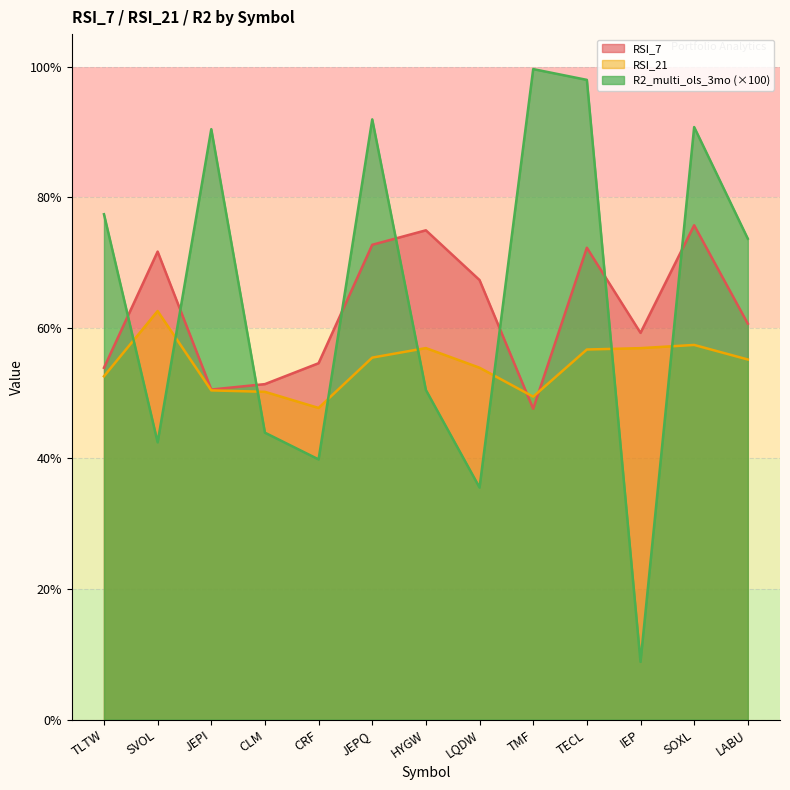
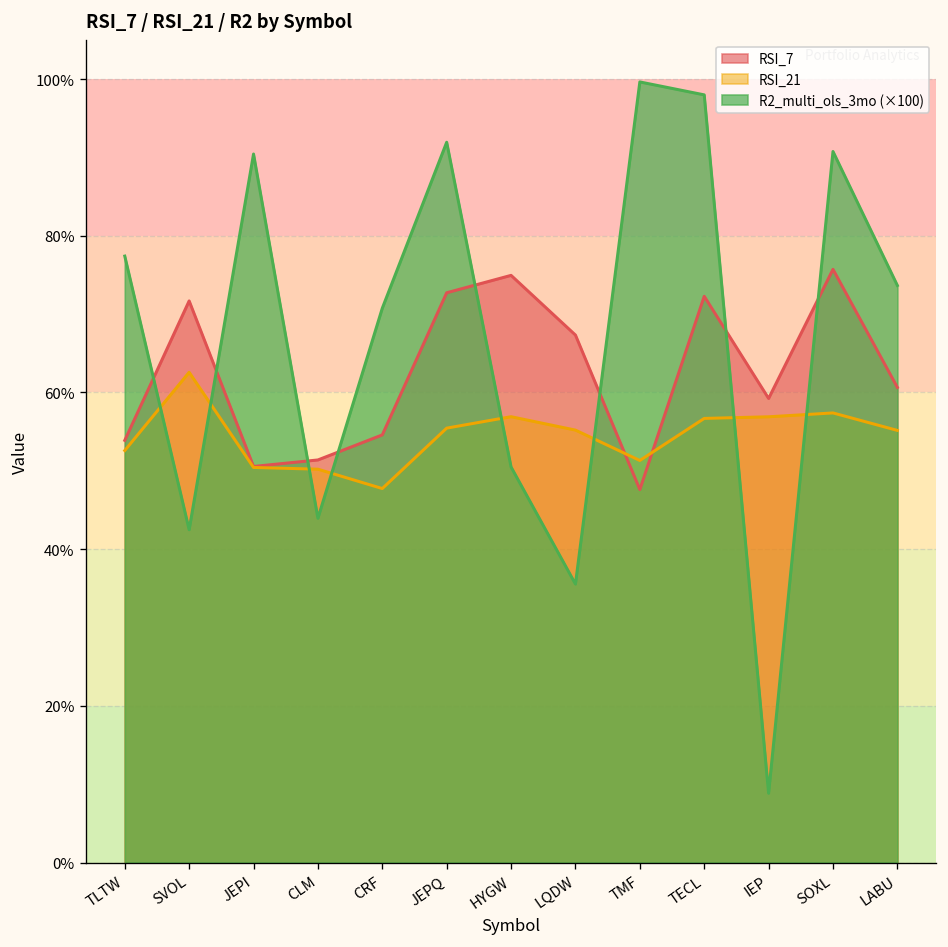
  {
    "RSI_7": {
      "TLTW": "54%",
      "SVOL": "72%",
      "CLM": "51%",
      "CRF": "55%",
      "JEPQ": "73%",
      "HYGW": "75%",
      "LQDW": "67%",
      "TMF": "48%",
      "TECL": "72%",
      "IEP": "59%",
      "SOXL": "76%",
      "LABU": "61%"
    },
    "RSI_21": {
      "TLTW": "53%",
      "SVOL": "63%",
      "CLM": "50%",
      "CRF": "48%",
      "JEPQ": "55%",
      "HYGW": "57%",
-     "LQDW": "54%",
-     "TMF": "49%",
+     "LQDW": "55%",
+     "TMF": "51%",
      "TECL": "57%",
      "IEP": "57%",
      "SOXL": "57%",
      "LABU": "55%"
    },
    "R2_multi_ols_3mo (×100)": {
      "TLTW": "77%",
      "SVOL": "42%",
      "JEPI": "90%",
      "CLM": "44%",
-     "CRF": "40%",
+     "CRF": "71%",
      "JEPQ": "92%",
      "HYGW": "50%",
      "LQDW": "36%",
      "TMF": "100%",
      "TECL": "98%",
      "IEP": "9%",
      "SOXL": "91%",
      "LABU": "74%"
    }
  }
